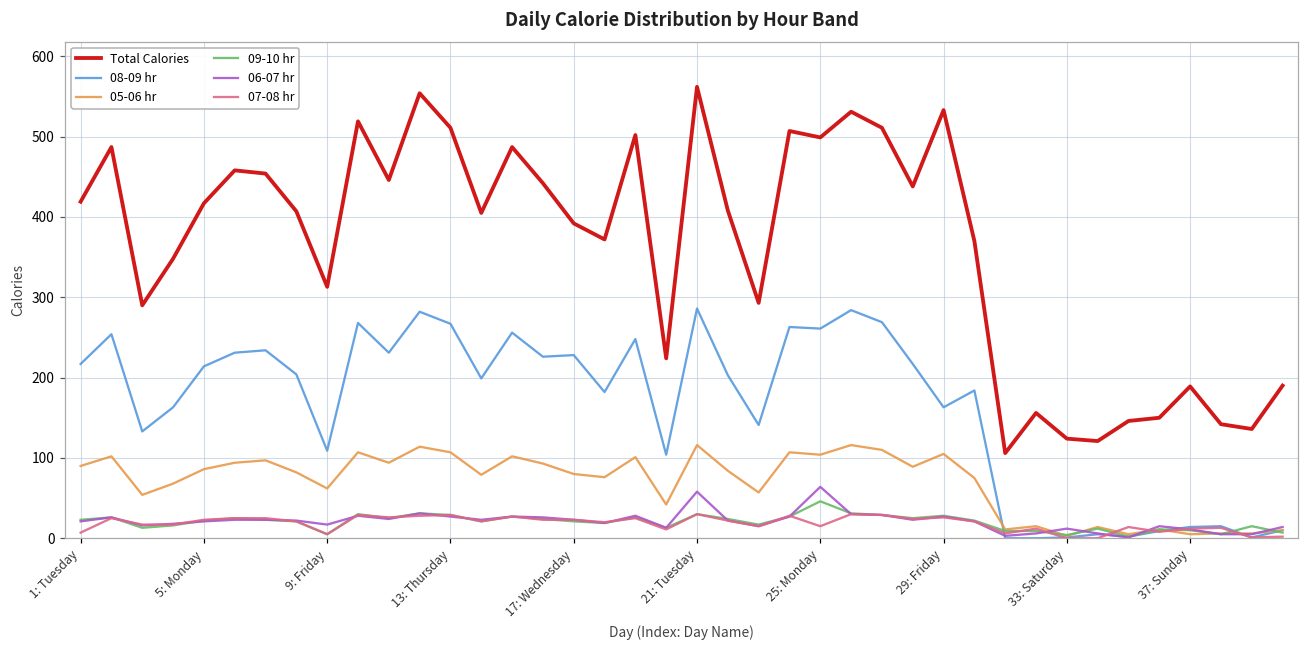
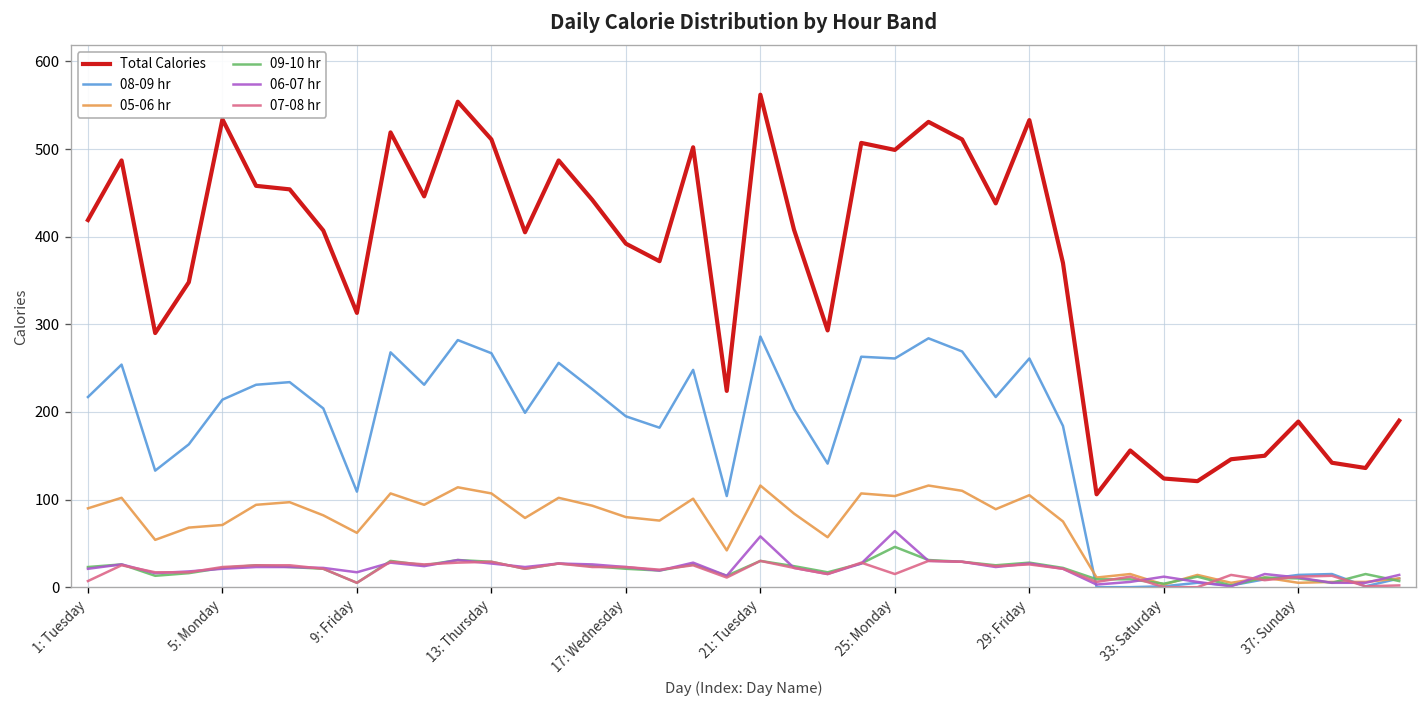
  {
    "Total Calories": {
      "1: Tuesday": 420,
-     "5: Monday": 420,
+     "5: Monday": 530,
      "9: Friday": 310,
      "13: Thursday": 510,
      "17: Wednesday": 390,
      "21: Tuesday": 560,
      "25: Monday": 500,
      "29: Friday": 530,
      "33: Saturday": 120,
      "37: Sunday": 190
    },
    "08-09 hr": {
      "1: Tuesday": 220,
      "5: Monday": 210,
      "9: Friday": 110,
      "13: Thursday": 270,
-     "17: Wednesday": 230,
+     "17: Wednesday": 200,
      "21: Tuesday": 290,
      "25: Monday": 260,
-     "29: Friday": 160
+     "29: Friday": 260
    },
    "05-06 hr": {
      "1: Tuesday": 90,
-     "5: Monday": 90,
+     "5: Monday": 70,
      "9: Friday": 60,
      "13: Thursday": 110,
      "17: Wednesday": 80,
      "21: Tuesday": 120,
      "25: Monday": 100,
      "29: Friday": 110,
      "37: Sunday": 10
    },
    "09-10 hr": {
      "25: Monday": 50
    },
    "06-07 hr": {
      "9: Friday": 20,
      "21: Tuesday": 60,
      "25: Monday": 60,
      "33: Saturday": 10
    },
    "07-08 hr": {
      "1: Tuesday": 10,
      "25: Monday": 20
    }
  }
